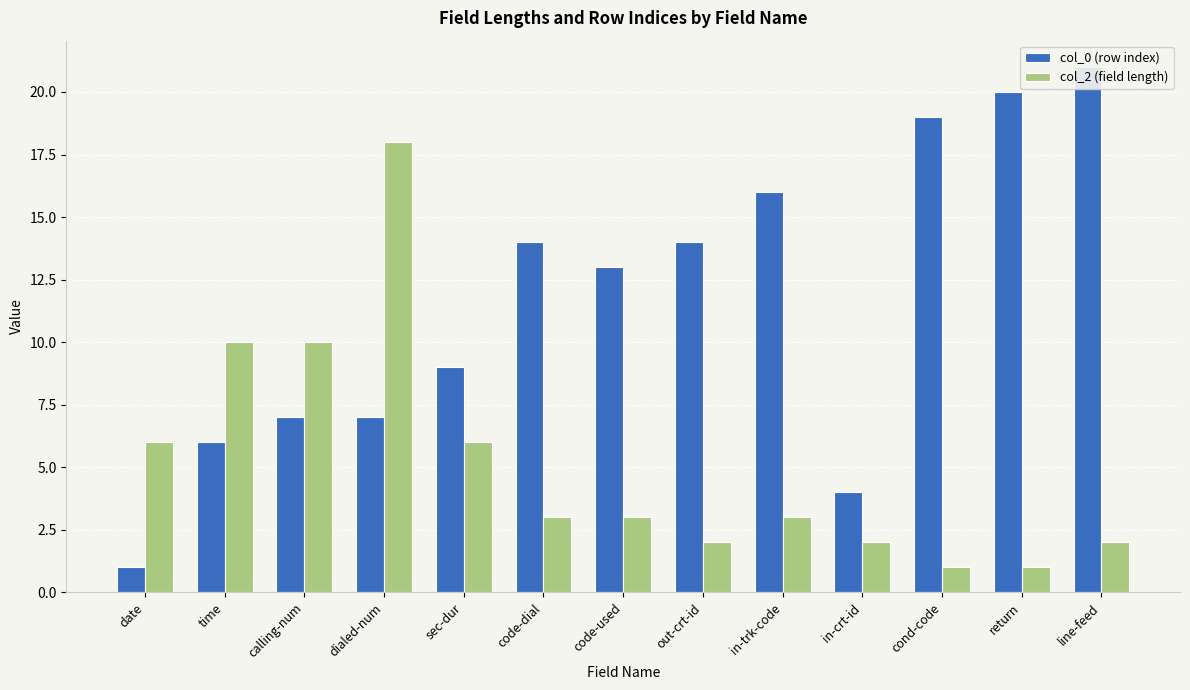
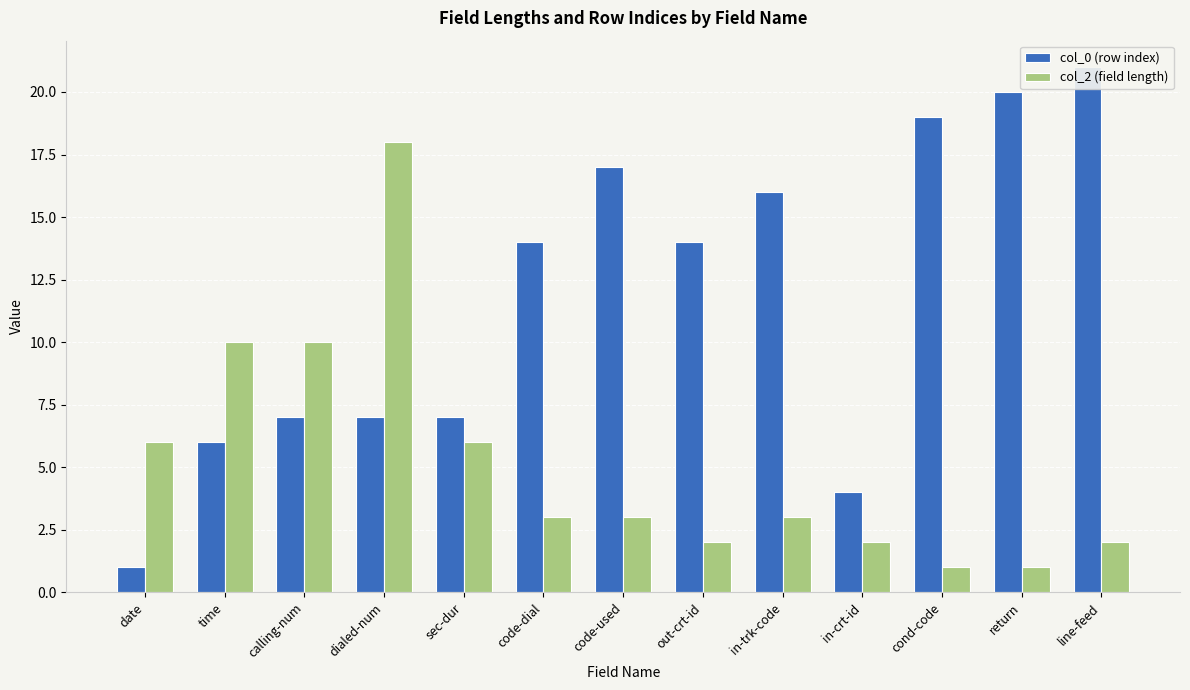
  {
    "col_0 (row index)": {
      "date": 1,
      "time": 6,
      "calling-num": 7,
      "dialed-num": 7,
-     "sec-dur": 9,
+     "sec-dur": 7,
      "code-dial": 14,
-     "code-used": 13,
+     "code-used": 17,
      "out-crt-id": 14,
      "in-trk-code": 16,
      "in-crt-id": 4,
      "cond-code": 19,
      "return": 20
    },
    "col_2 (field length)": {
      "date": 6,
      "time": 10,
      "calling-num": 10,
      "dialed-num": 18,
      "sec-dur": 6,
      "code-dial": 3,
      "code-used": 3,
      "out-crt-id": 2,
      "in-trk-code": 3,
      "in-crt-id": 2,
      "cond-code": 1,
      "return": 1,
      "line-feed": 2
    }
  }
